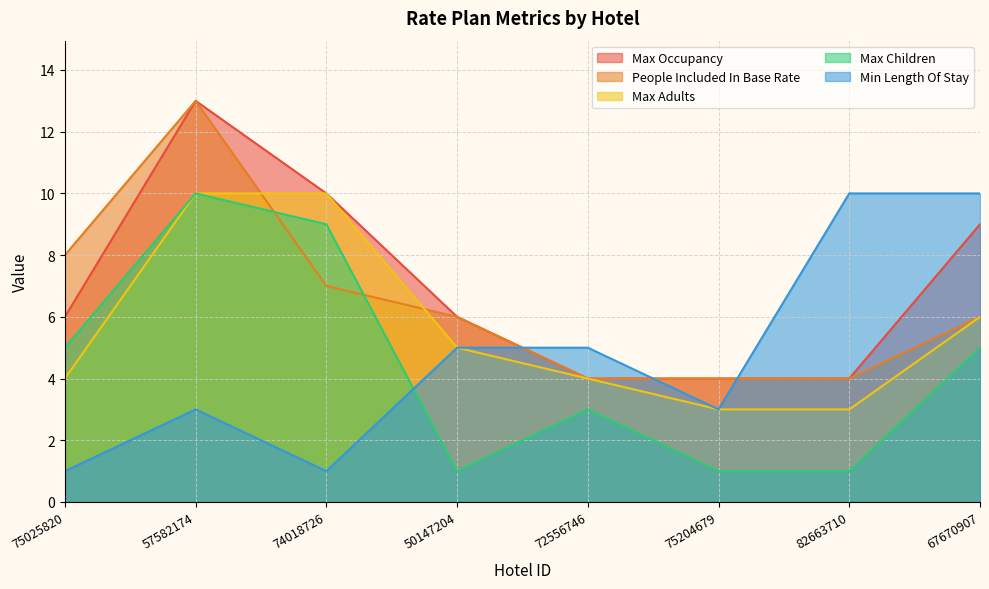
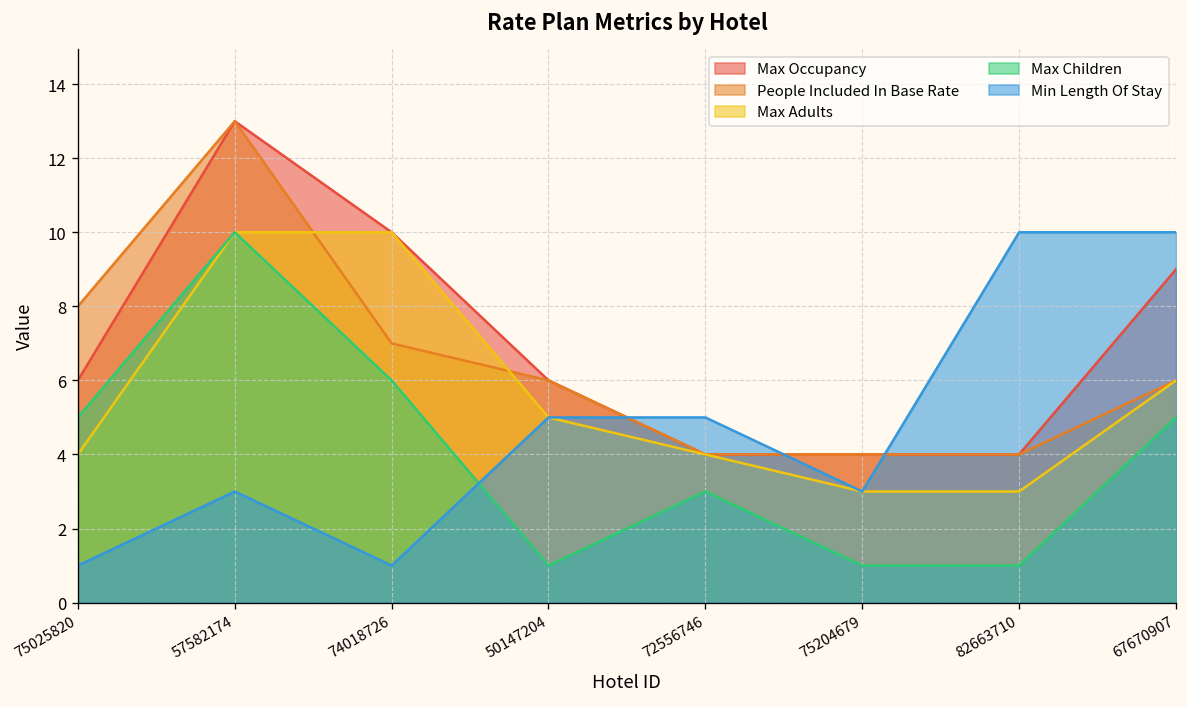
  {
    "Max Adults": {
      "75025820": 4,
      "82663710": 3
    },
    "Max Children": {
      "75025820": 5,
-     "74018726": 9,
+     "74018726": 6,
      "50147204": 1,
      "72556746": 3,
      "75204679": 1,
      "82663710": 1,
      "67670907": 5
    },
    "Min Length Of Stay": {
      "75025820": 1,
      "57582174": 3,
      "74018726": 1,
      "72556746": 5,
      "82663710": 10,
      "67670907": 10
    }
  }
